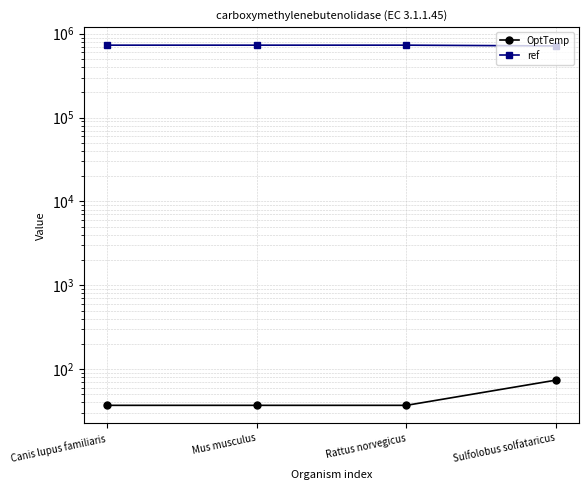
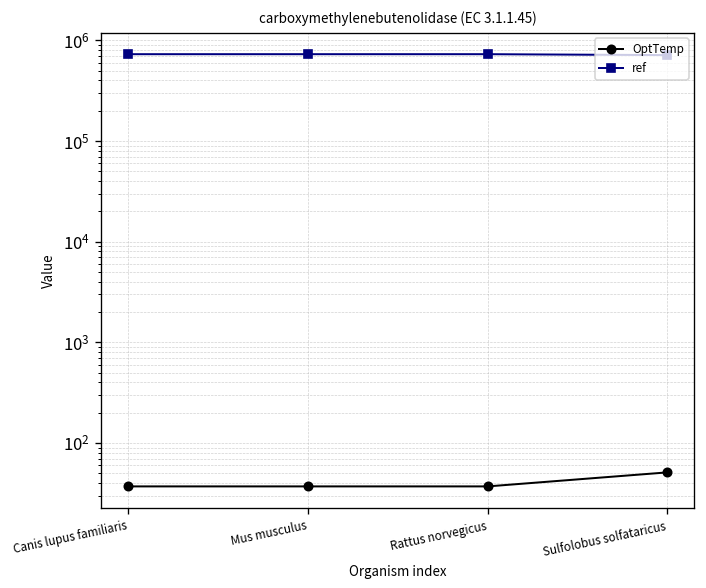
  {
    "OptTemp": {
      "Canis lupus familiaris": 40,
      "Mus musculus": 40,
      "Rattus norvegicus": 40,
-     "Sulfolobus solfataricus": 70
+     "Sulfolobus solfataricus": 50
    },
    "ref": {
      "Canis lupus familiaris": 700000,
      "Mus musculus": 700000,
      "Rattus norvegicus": 700000
    }
  }
